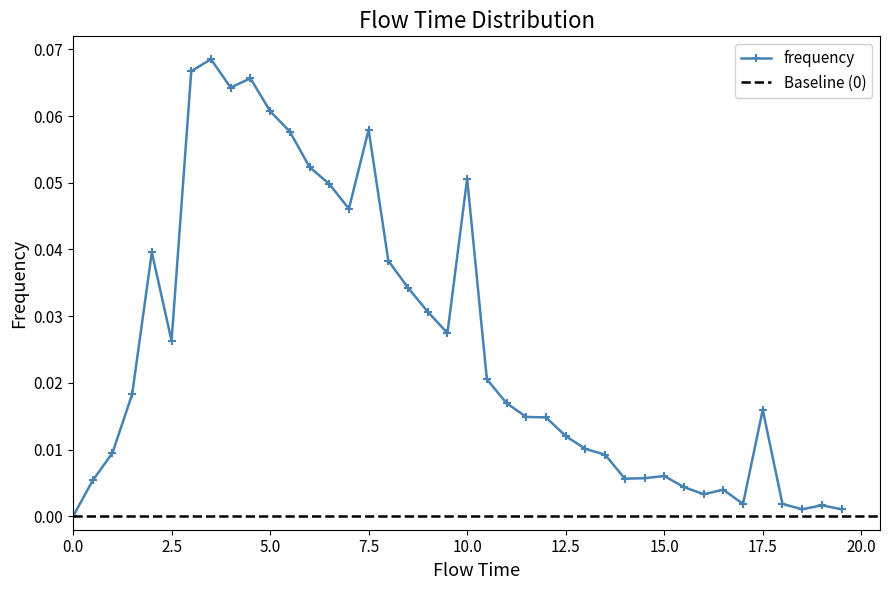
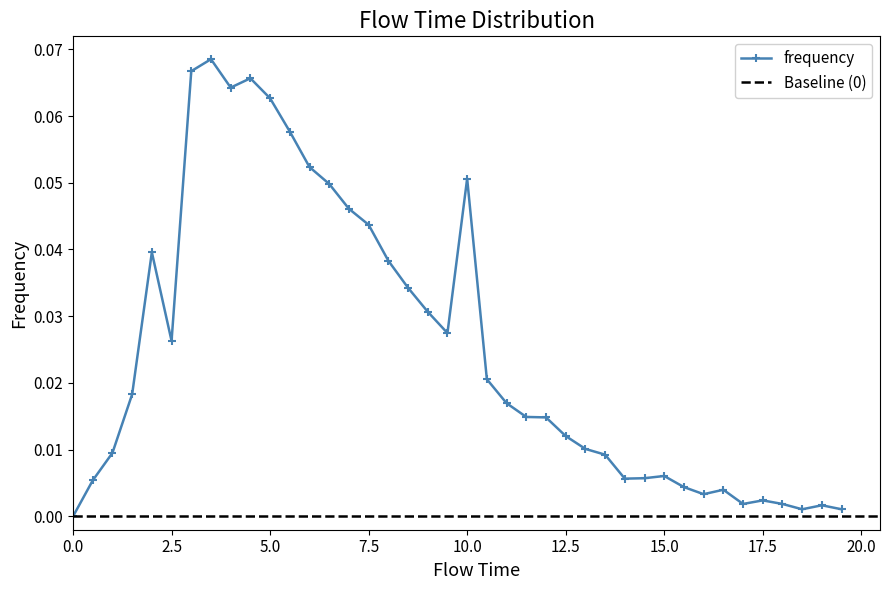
  {
    "0.0": 0.000,
    "2.5": 0.026,
-   "5.0": 0.061,
-   "7.5": 0.058,
+   "5.0": 0.063,
+   "7.5": 0.044,
    "10.0": 0.051,
    "12.5": 0.012,
    "15.0": 0.006,
-   "17.5": 0.016
+   "17.5": 0.002
  }
